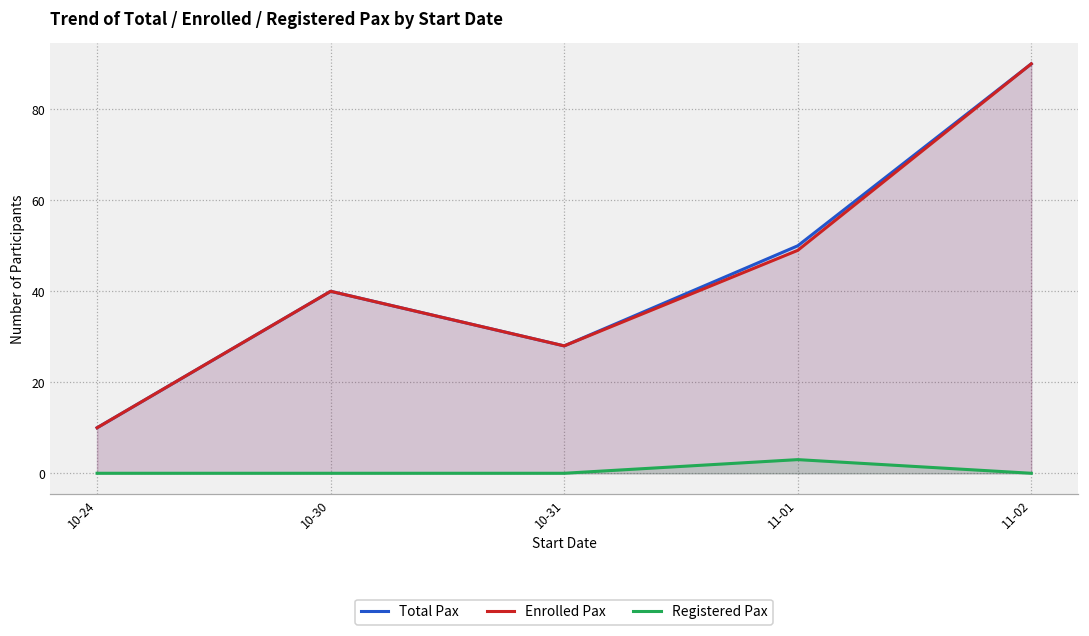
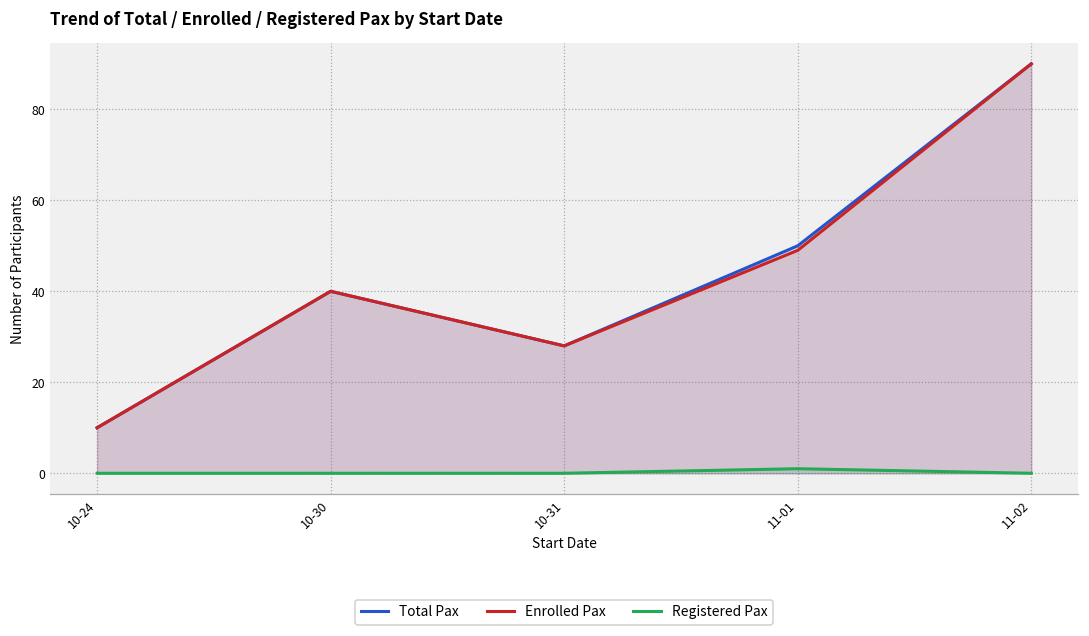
  {
    "Total Pax": {
      "11-01": 50
    },
    "Enrolled Pax": {
      "11-01": 49
    },
    "Registered Pax": {
      "10-24": 0,
      "10-30": 0,
      "10-31": 0,
-     "11-01": 3,
+     "11-01": 1,
      "11-02": 0
    }
  }
